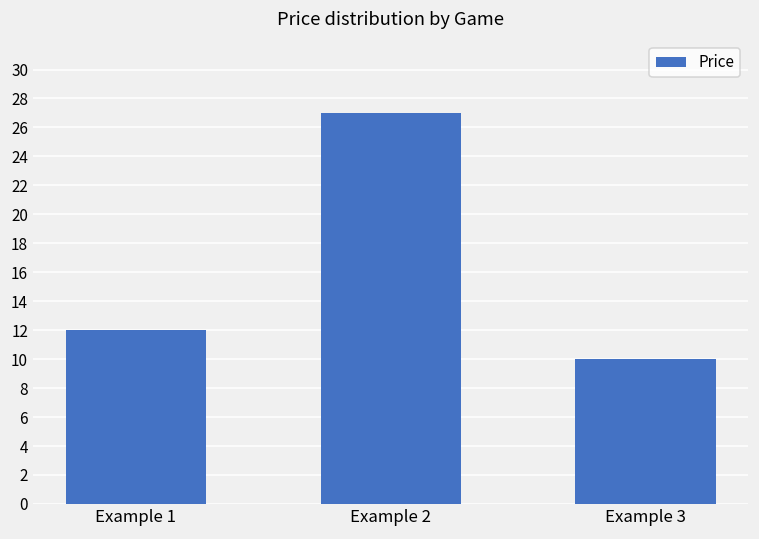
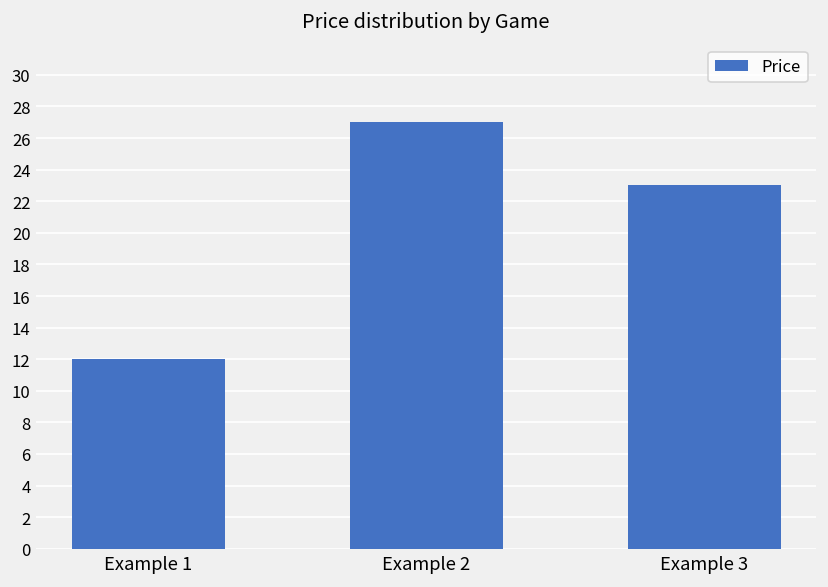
  {
    "Example 1": 12,
    "Example 2": 27,
-   "Example 3": 10
+   "Example 3": 23
  }
